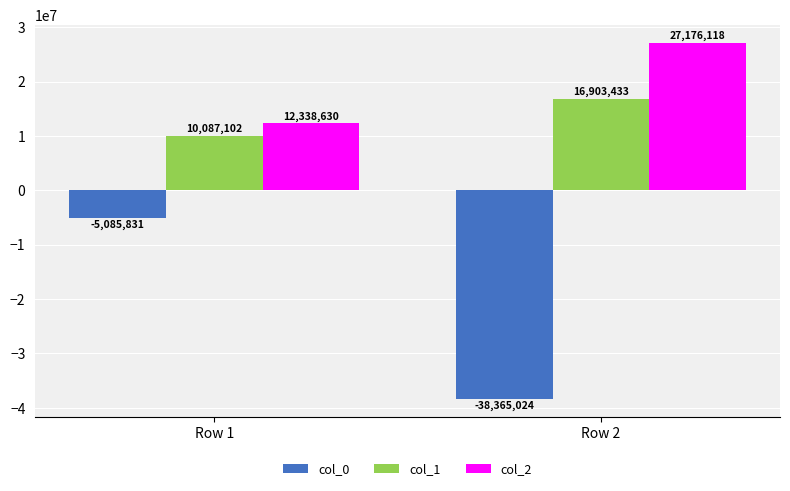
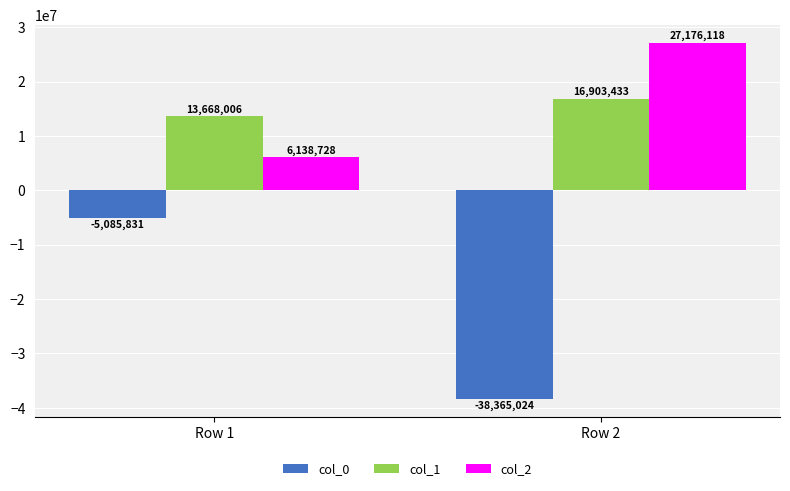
  {
    "col_0": {
      "Row 1": "-5,085,831",
      "Row 2": "-38,365,024"
    },
    "col_1": {
-     "Row 1": "10,087,102",
+     "Row 1": "13,668,006",
      "Row 2": "16,903,433"
    },
    "col_2": {
-     "Row 1": "12,338,630",
+     "Row 1": "6,138,728",
      "Row 2": "27,176,118"
    }
  }
